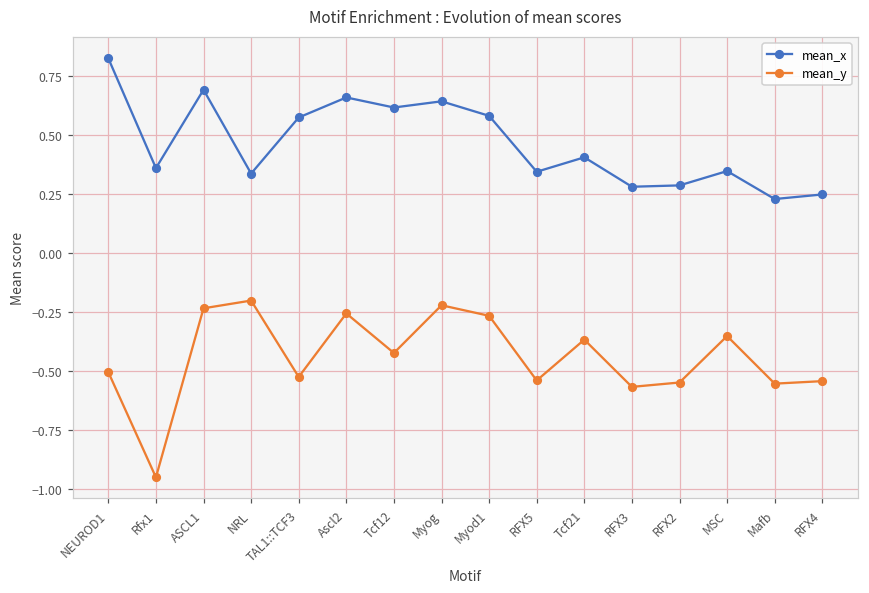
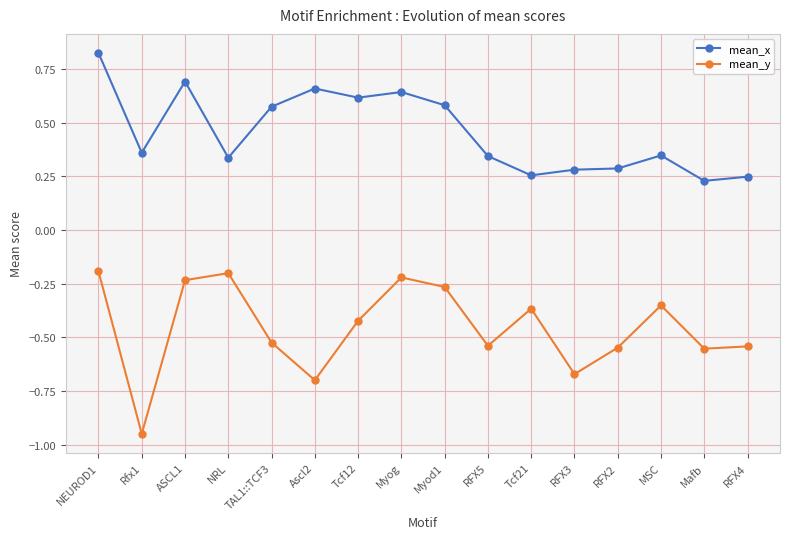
  {
    "mean_x": {
      "NEUROD1": 0.83,
      "Rfx1": 0.36,
      "ASCL1": 0.69,
      "NRL": 0.34,
      "TAL1::TCF3": 0.58,
      "Ascl2": 0.66,
      "Tcf12": 0.62,
      "Myog": 0.64,
      "Myod1": 0.58,
      "RFX5": 0.35,
-     "Tcf21": 0.41,
+     "Tcf21": 0.26,
      "RFX3": 0.28,
      "RFX2": 0.29,
      "MSC": 0.35,
      "Mafb": 0.23,
      "RFX4": 0.25
    },
    "mean_y": {
-     "NEUROD1": -0.50,
+     "NEUROD1": -0.19,
      "Rfx1": -0.95,
      "ASCL1": -0.23,
      "NRL": -0.20,
      "TAL1::TCF3": -0.52,
-     "Ascl2": -0.26,
+     "Ascl2": -0.70,
      "Tcf12": -0.42,
      "Myog": -0.22,
      "Myod1": -0.27,
      "RFX5": -0.54,
      "Tcf21": -0.37,
-     "RFX3": -0.57,
+     "RFX3": -0.67,
      "RFX2": -0.55,
      "MSC": -0.35,
      "Mafb": -0.55,
      "RFX4": -0.54
    }
  }
